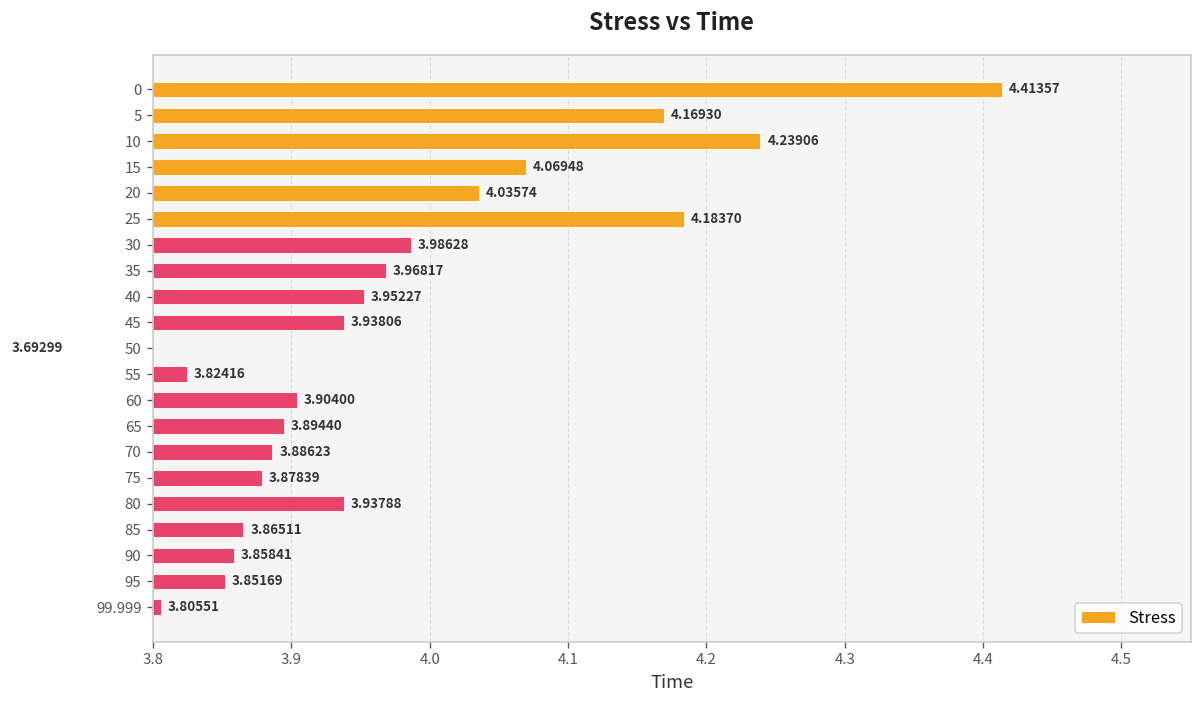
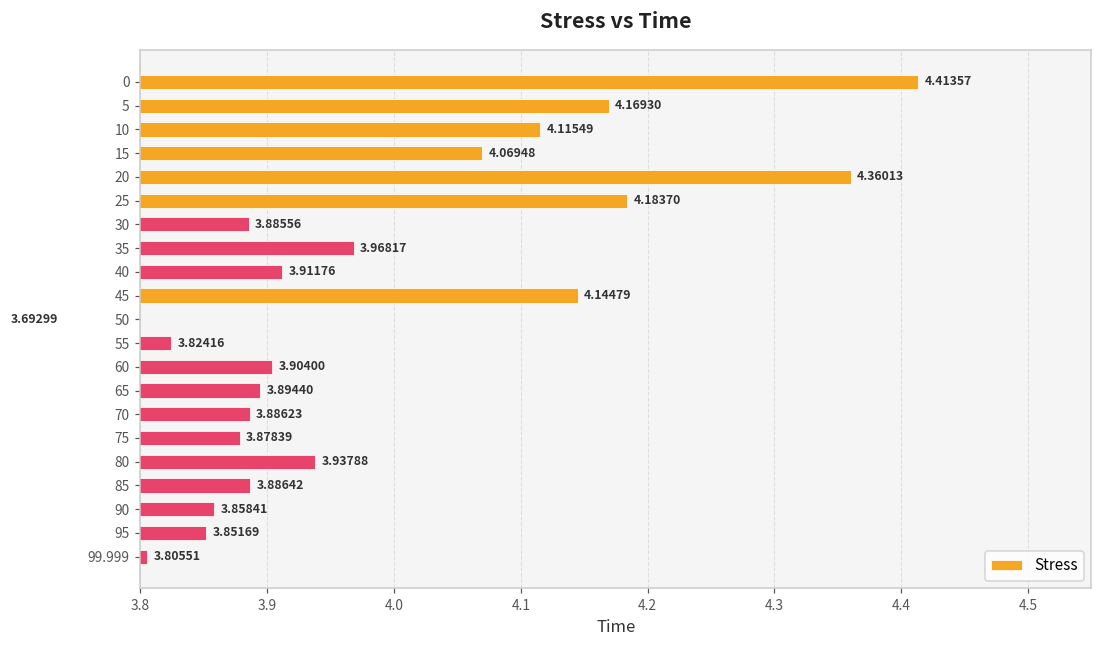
  {
    "0": 4.41357,
    "5": 4.16930,
-   "10": 4.23906,
+   "10": 4.11549,
    "15": 4.06948,
-   "20": 4.03574,
+   "20": 4.36013,
    "25": 4.18370,
-   "30": 3.98628,
+   "30": 3.88556,
    "35": 3.96817,
-   "40": 3.95227,
-   "45": 3.93806,
+   "40": 3.91176,
+   "45": 4.14479,
    "55": 3.82416,
    "60": 3.90400,
    "65": 3.89440,
    "70": 3.88623,
    "75": 3.87839,
    "80": 3.93788,
-   "85": 3.86511,
+   "85": 3.88642,
    "90": 3.85841,
    "95": 3.85169,
    "99.999": 3.80551
  }
